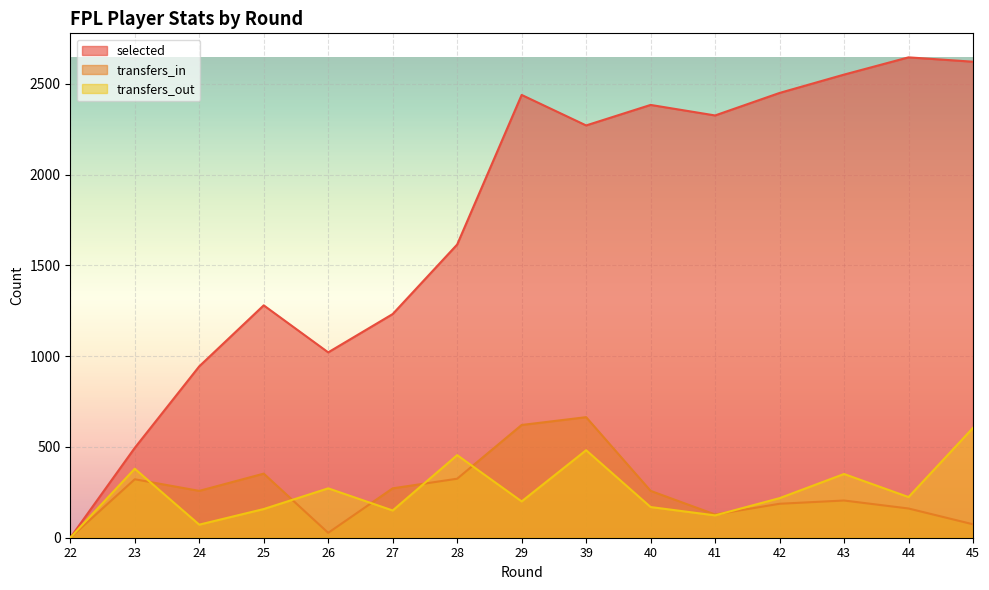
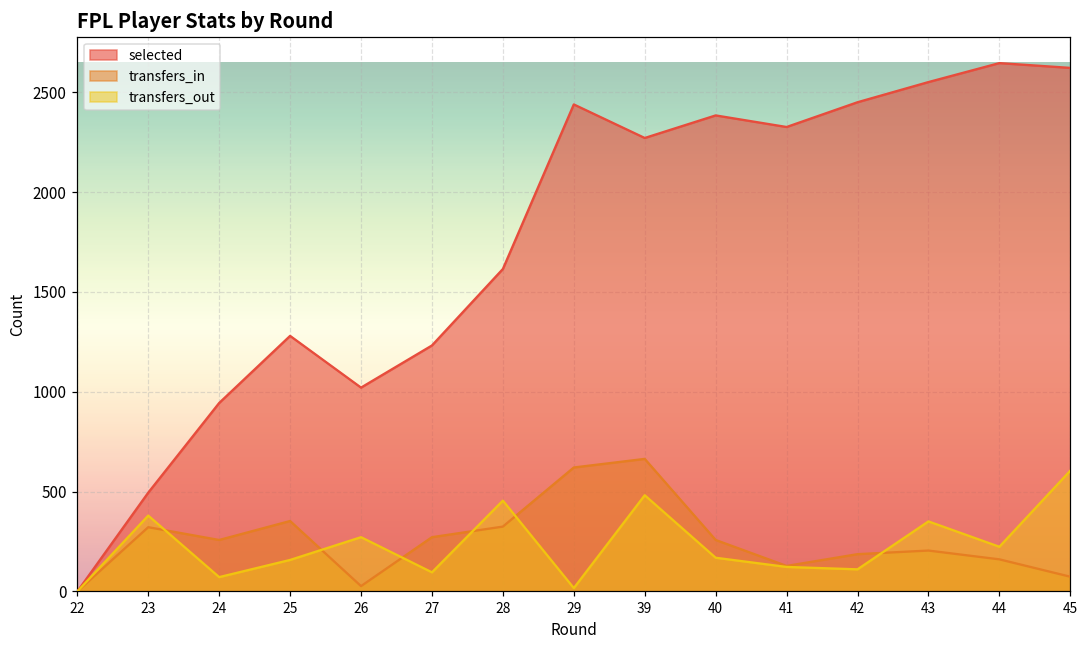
  {
    "transfers_out": {
      "23": 380,
      "24": 70,
      "25": 160,
      "26": 270,
-     "27": 150,
+     "27": 100,
      "28": 460,
-     "29": 200,
+     "29": 20,
      "39": 480,
      "40": 170,
-     "42": 220,
+     "42": 110,
      "43": 350,
      "44": 220,
      "45": 610
    }
  }
